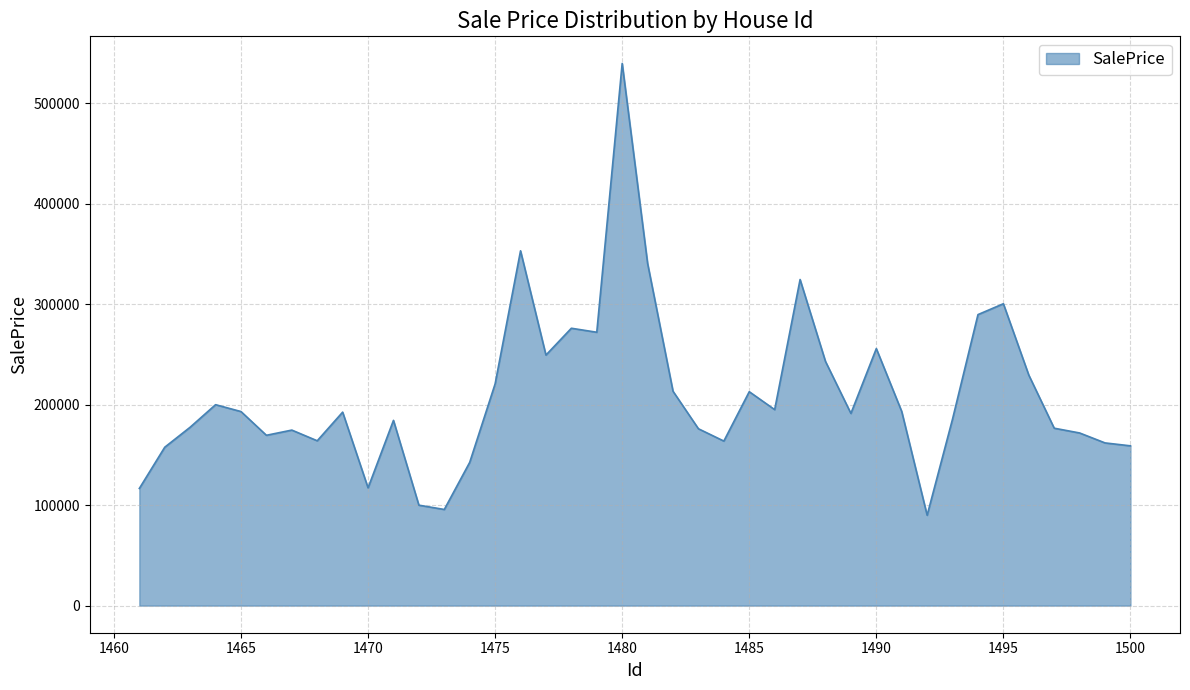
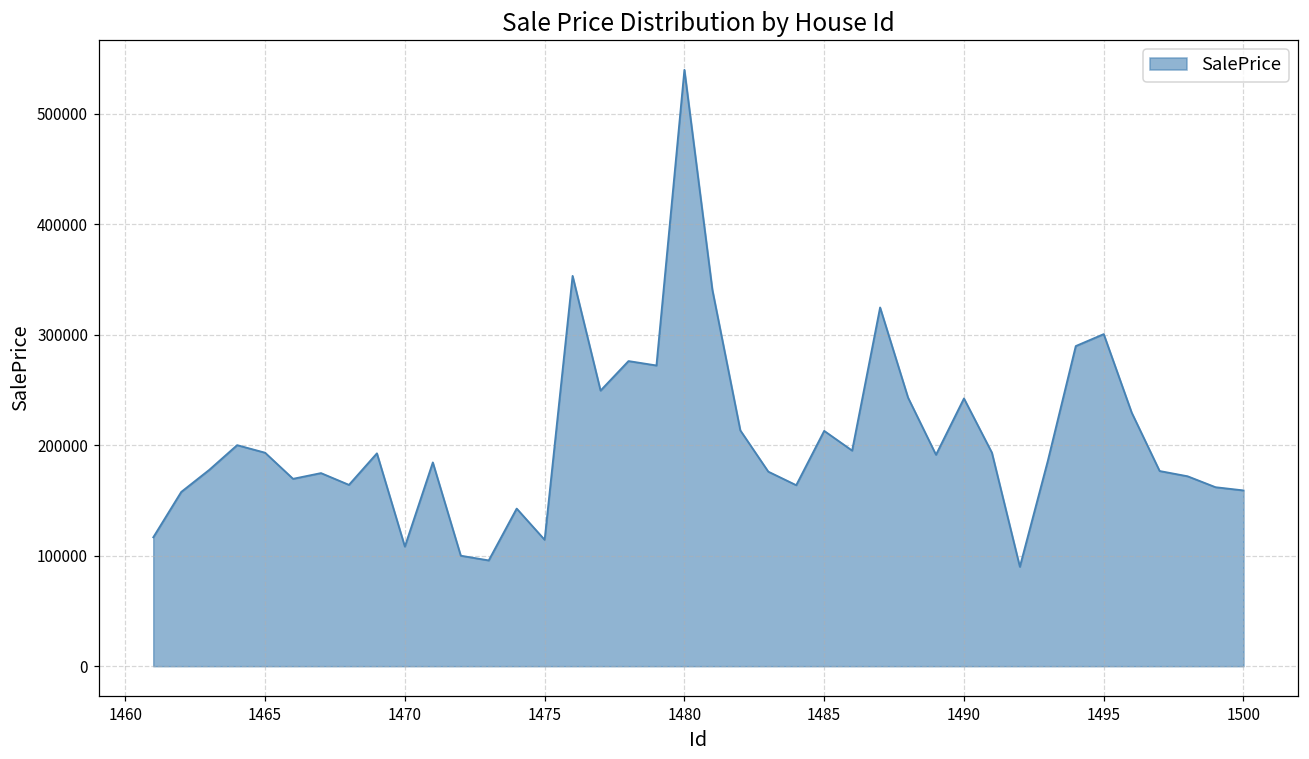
  {
    "1465": 193000,
-   "1470": 117000,
-   "1475": 221000,
+   "1470": 108000,
+   "1475": 114000,
    "1480": 540000,
    "1485": 213000,
-   "1490": 256000,
+   "1490": 242000,
    "1495": 300000,
    "1500": 159000
  }
